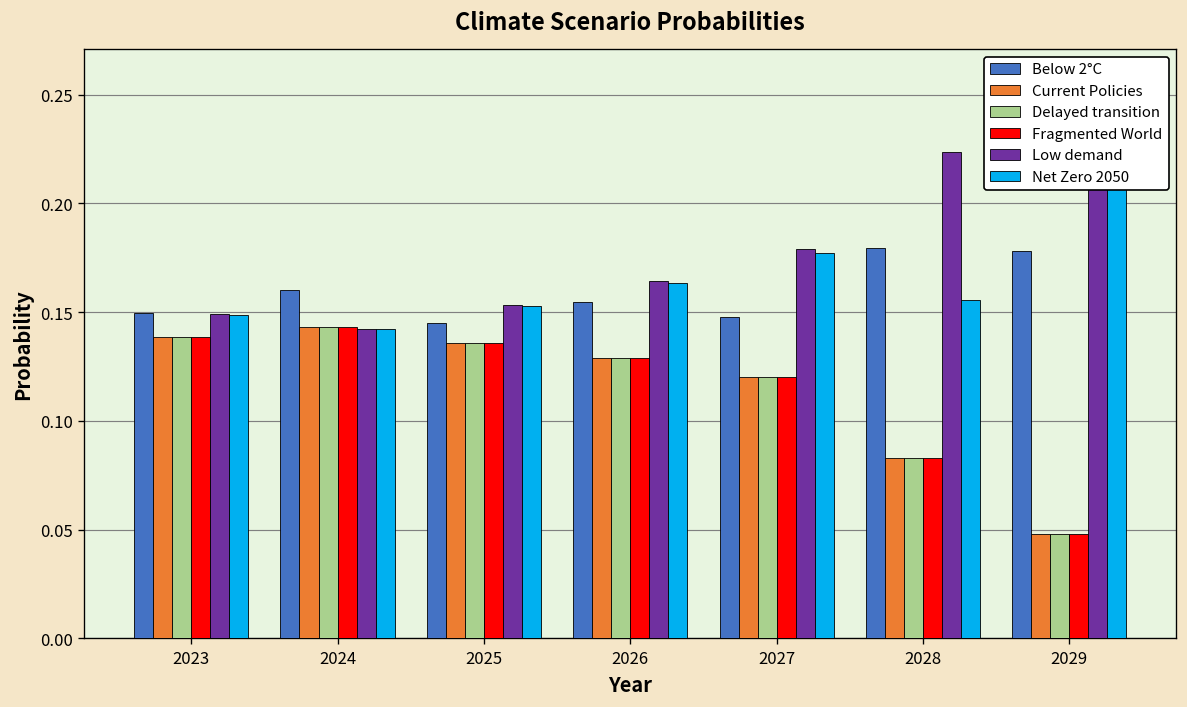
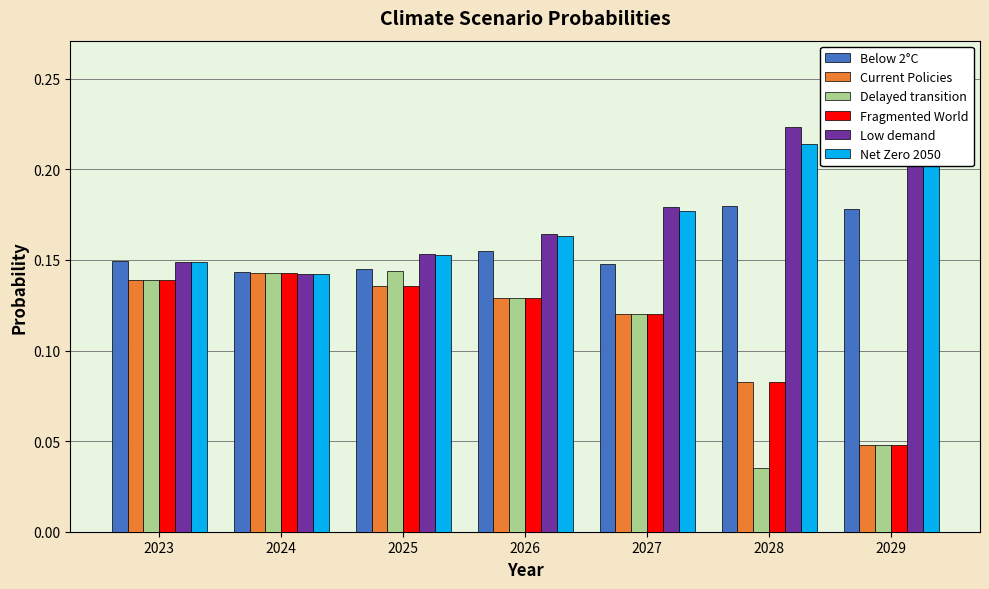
  {
    "Below 2°C": {
      "2023": 0.150,
-     "2024": 0.160,
+     "2024": 0.143,
      "2025": 0.145,
      "2026": 0.155,
      "2027": 0.148,
      "2028": 0.180,
      "2029": 0.178
    },
    "Current Policies": {
      "2023": 0.139,
      "2024": 0.143,
      "2025": 0.136,
      "2026": 0.129,
      "2027": 0.120,
      "2028": 0.083,
      "2029": 0.048
    },
    "Delayed transition": {
      "2023": 0.139,
      "2024": 0.143,
-     "2025": 0.136,
+     "2025": 0.144,
      "2026": 0.129,
      "2027": 0.120,
-     "2028": 0.083,
+     "2028": 0.035,
      "2029": 0.048
    },
    "Fragmented World": {
      "2023": 0.139,
      "2024": 0.143,
      "2025": 0.136,
      "2026": 0.129,
      "2027": 0.120,
      "2028": 0.083,
      "2029": 0.048
    },
    "Low demand": {
      "2023": 0.149,
      "2024": 0.142,
      "2025": 0.153,
      "2026": 0.164,
      "2027": 0.179,
      "2028": 0.223
    },
    "Net Zero 2050": {
      "2023": 0.149,
      "2024": 0.142,
      "2025": 0.153,
      "2026": 0.163,
      "2027": 0.177,
-     "2028": 0.155
+     "2028": 0.214
    }
  }
